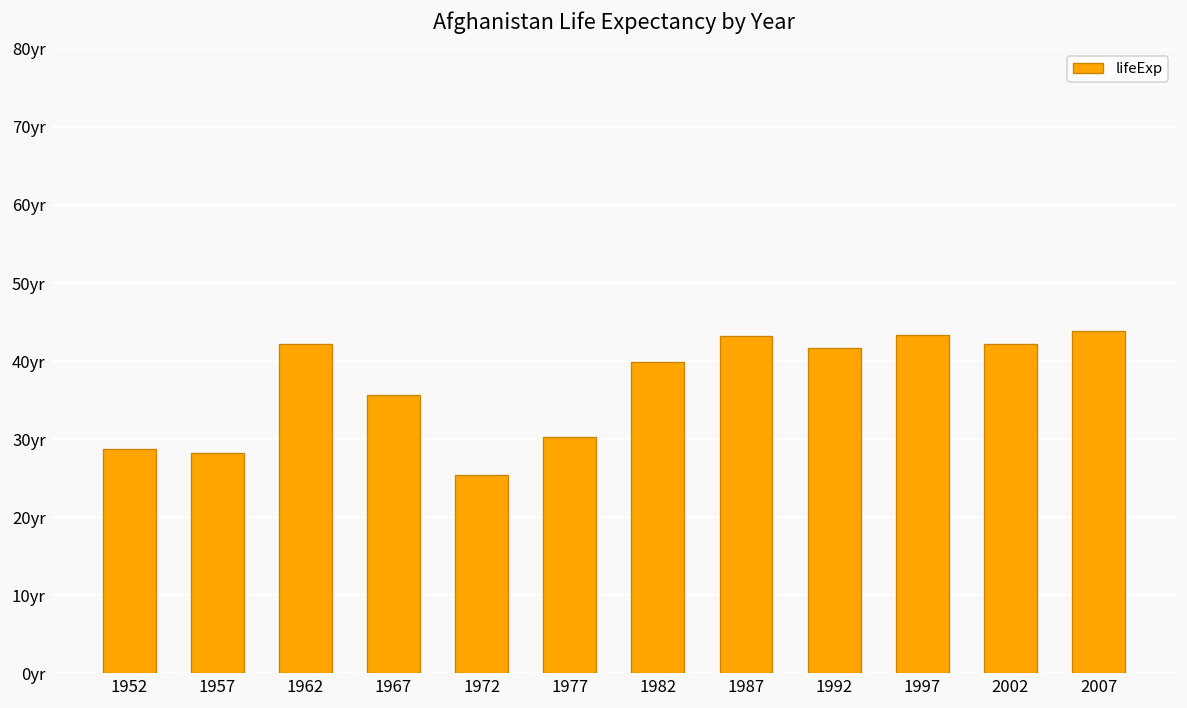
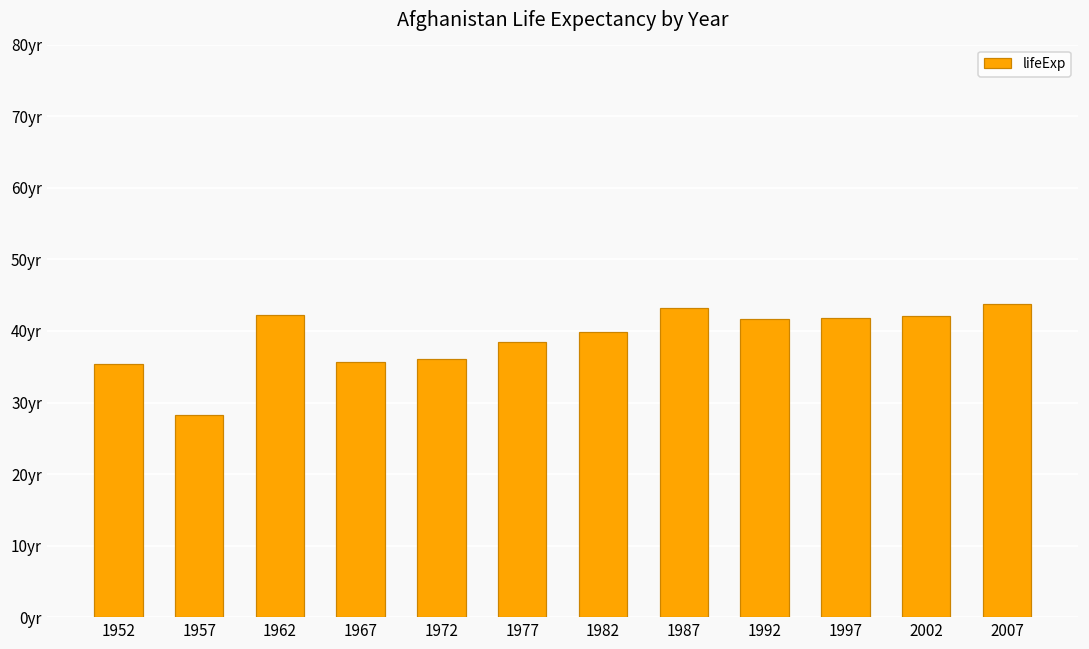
  {
-   "1952": "29yr",
+   "1952": "35yr",
    "1957": "28yr",
    "1962": "42yr",
    "1967": "36yr",
-   "1972": "25yr",
-   "1977": "30yr",
+   "1972": "36yr",
+   "1977": "38yr",
    "1982": "40yr",
    "1987": "43yr",
    "1992": "42yr",
-   "1997": "43yr",
+   "1997": "42yr",
    "2002": "42yr",
    "2007": "44yr"
  }
